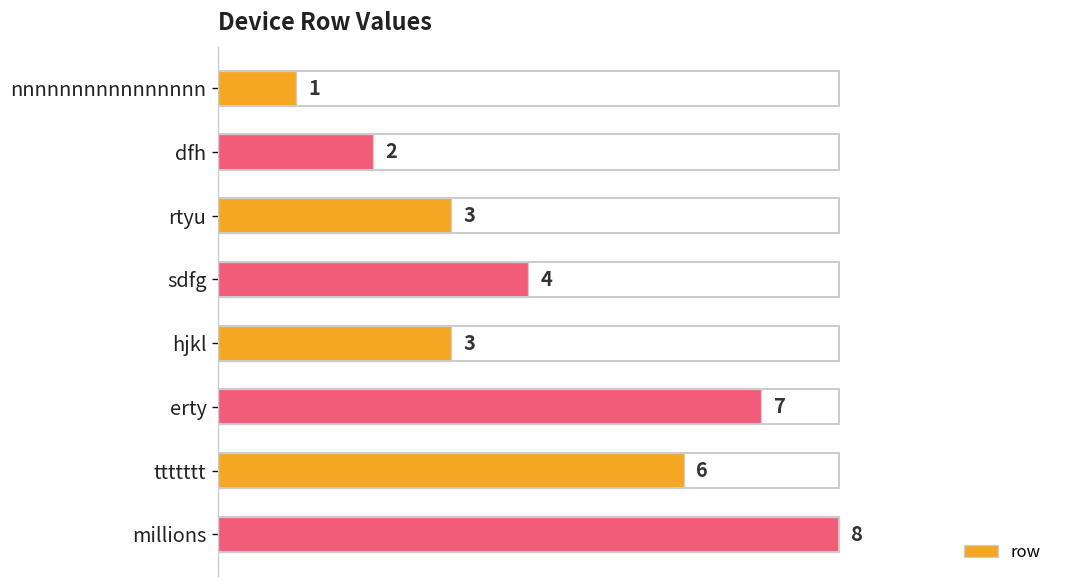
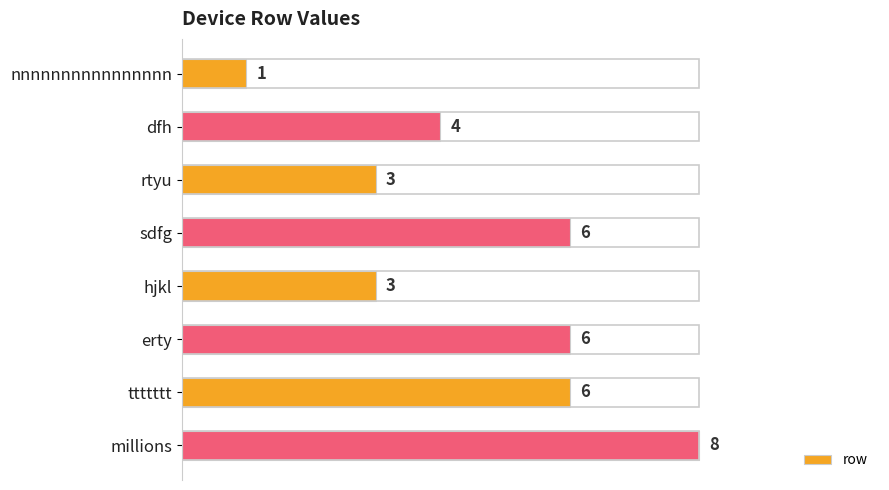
  {
    "nnnnnnnnnnnnnnnn": 1,
-   "dfh": 2,
+   "dfh": 4,
    "rtyu": 3,
-   "sdfg": 4,
+   "sdfg": 6,
    "hjkl": 3,
-   "erty": 7,
+   "erty": 6,
    "ttttttt": 6,
    "millions": 8
  }
